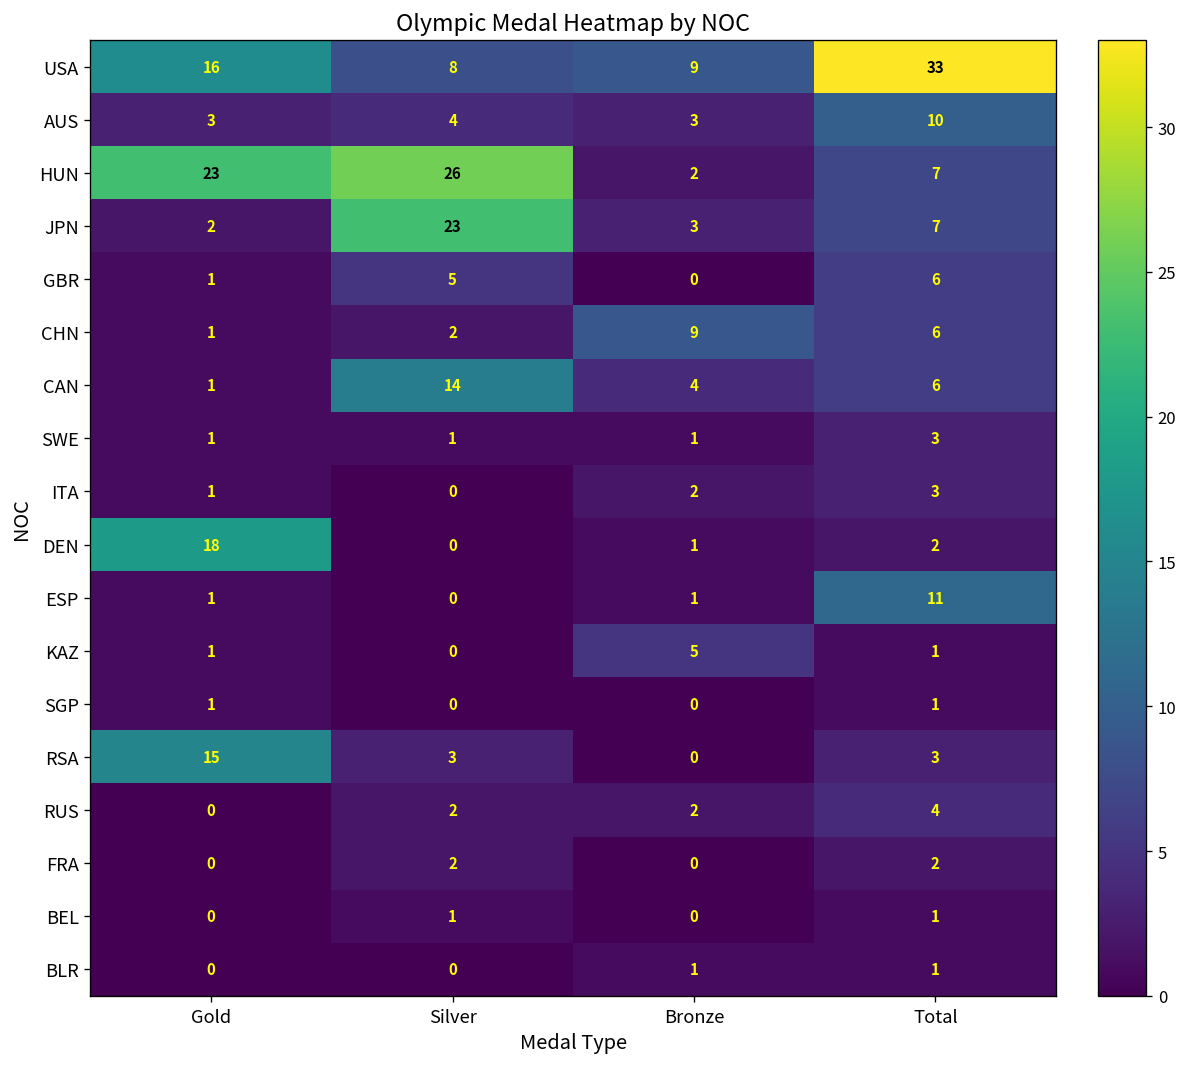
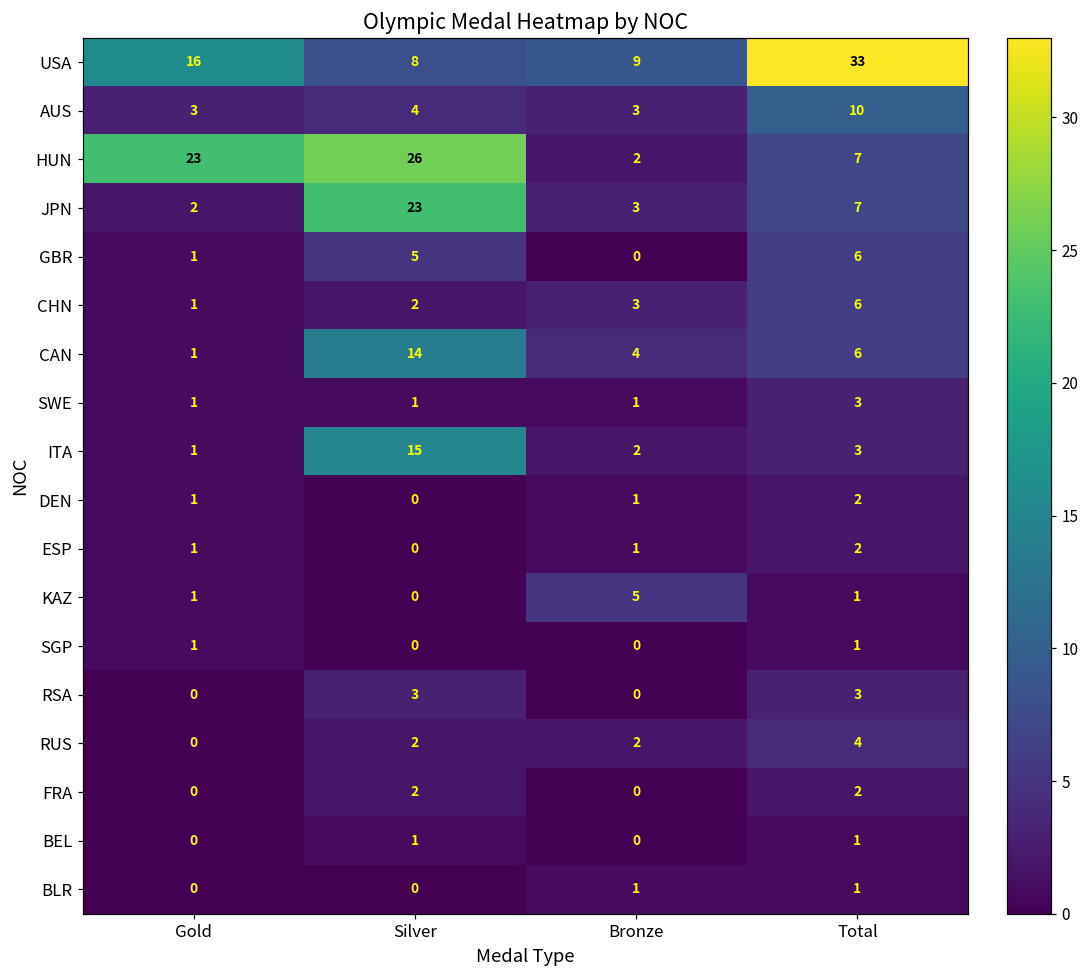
  {
    "USA": {
      "Gold": 16,
      "Silver": 8,
      "Bronze": 9,
      "Total": 33
    },
    "AUS": {
      "Gold": 3,
      "Silver": 4,
      "Bronze": 3,
      "Total": 10
    },
    "HUN": {
      "Gold": 23,
      "Silver": 26,
      "Bronze": 2,
      "Total": 7
    },
    "JPN": {
      "Gold": 2,
      "Silver": 23,
      "Bronze": 3,
      "Total": 7
    },
    "GBR": {
      "Gold": 1,
      "Silver": 5,
      "Bronze": 0,
      "Total": 6
    },
    "CHN": {
      "Gold": 1,
      "Silver": 2,
-     "Bronze": 9,
+     "Bronze": 3,
      "Total": 6
    },
    "CAN": {
      "Gold": 1,
      "Silver": 14,
      "Bronze": 4,
      "Total": 6
    },
    "SWE": {
      "Gold": 1,
      "Silver": 1,
      "Bronze": 1,
      "Total": 3
    },
    "ITA": {
      "Gold": 1,
-     "Silver": 0,
+     "Silver": 15,
      "Bronze": 2,
      "Total": 3
    },
    "DEN": {
-     "Gold": 18,
+     "Gold": 1,
      "Silver": 0,
      "Bronze": 1,
      "Total": 2
    },
    "ESP": {
      "Gold": 1,
      "Silver": 0,
      "Bronze": 1,
-     "Total": 11
+     "Total": 2
    },
    "KAZ": {
      "Gold": 1,
      "Silver": 0,
      "Bronze": 5,
      "Total": 1
    },
    "SGP": {
      "Gold": 1,
      "Silver": 0,
      "Bronze": 0,
      "Total": 1
    },
    "RSA": {
-     "Gold": 15,
+     "Gold": 0,
      "Silver": 3,
      "Bronze": 0,
      "Total": 3
    },
    "RUS": {
      "Gold": 0,
      "Silver": 2,
      "Bronze": 2,
      "Total": 4
    },
    "FRA": {
      "Gold": 0,
      "Silver": 2,
      "Bronze": 0,
      "Total": 2
    },
    "BEL": {
      "Gold": 0,
      "Silver": 1,
      "Bronze": 0,
      "Total": 1
    },
    "BLR": {
      "Gold": 0,
      "Silver": 0,
      "Bronze": 1,
      "Total": 1
    }
  }
